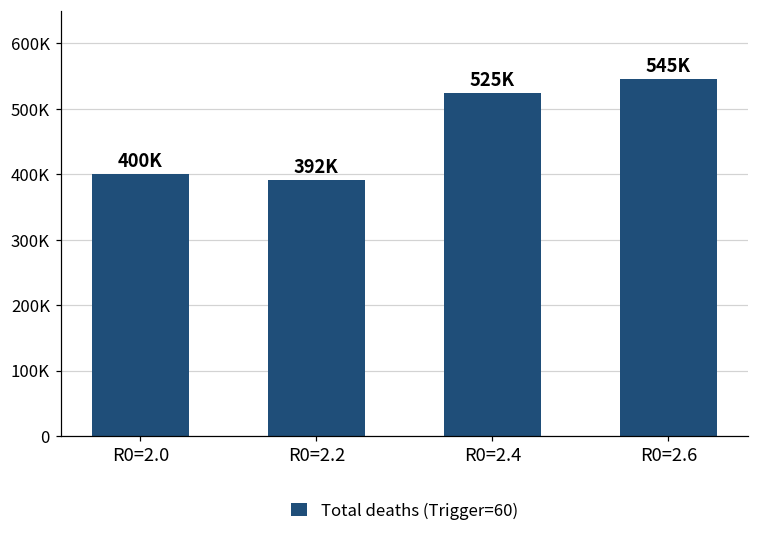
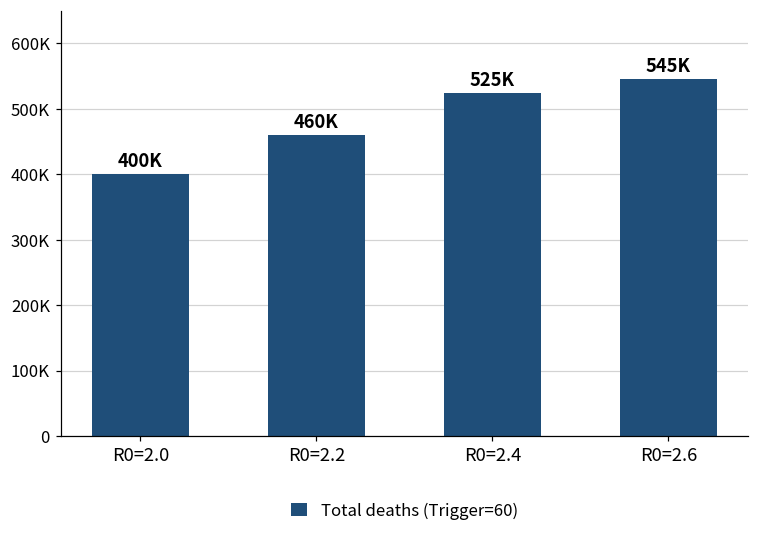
  {
    "R0=2.0": "400K",
-   "R0=2.2": "392K",
+   "R0=2.2": "460K",
    "R0=2.4": "525K",
    "R0=2.6": "545K"
  }
